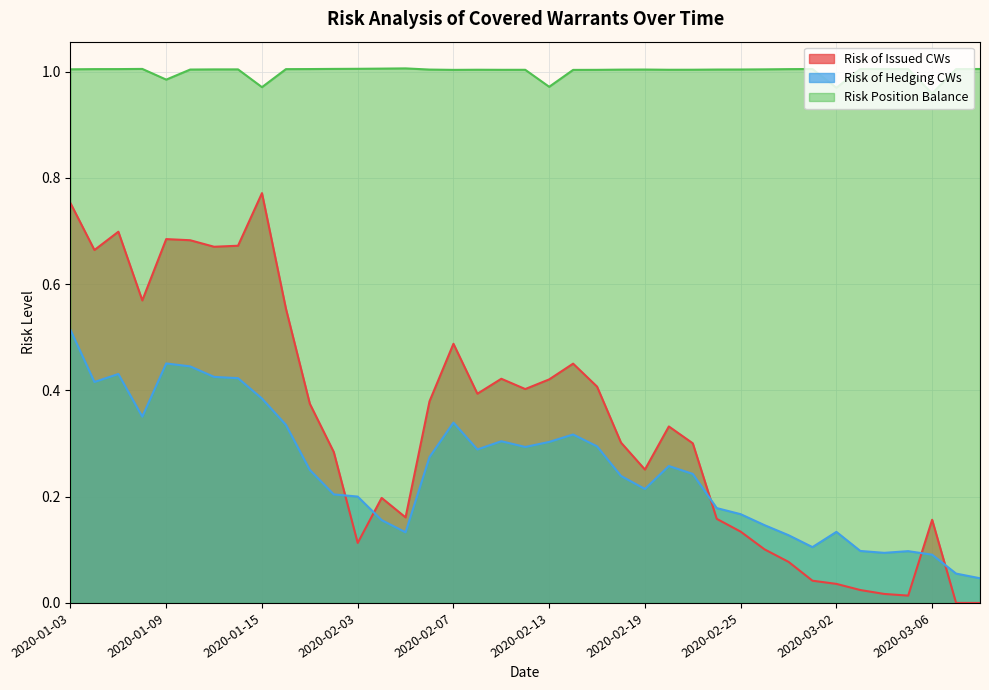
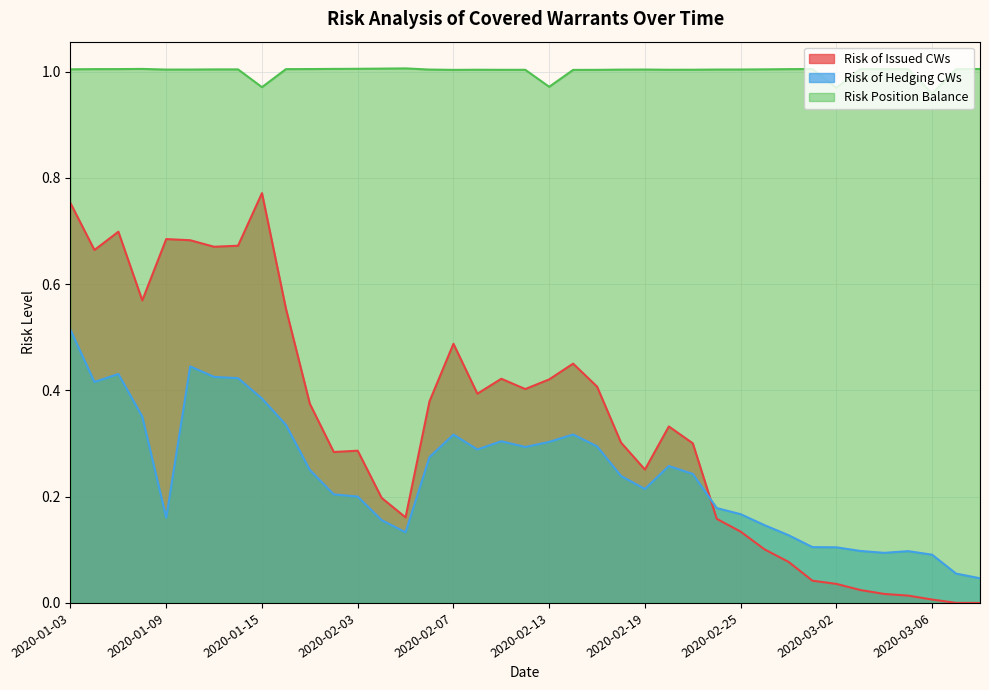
  {
    "Risk of Issued CWs": {
      "2020-01-03": 0.75,
      "2020-01-09": 0.68,
      "2020-01-15": 0.77,
-     "2020-02-03": 0.11,
+     "2020-02-03": 0.29,
      "2020-02-07": 0.49,
      "2020-02-13": 0.42,
      "2020-02-19": 0.25,
      "2020-02-25": 0.13,
      "2020-03-02": 0.04,
-     "2020-03-06": 0.16
+     "2020-03-06": 0.01
    },
    "Risk of Hedging CWs": {
      "2020-01-03": 0.51,
-     "2020-01-09": 0.45,
+     "2020-01-09": 0.16,
      "2020-01-15": 0.38,
      "2020-02-03": 0.20,
-     "2020-02-07": 0.34,
+     "2020-02-07": 0.32,
      "2020-02-13": 0.30,
      "2020-02-19": 0.21,
      "2020-02-25": 0.17,
-     "2020-03-02": 0.13,
+     "2020-03-02": 0.10,
      "2020-03-06": 0.09
    },
    "Risk Position Balance": {
      "2020-01-03": 1.00,
-     "2020-01-09": 0.98,
+     "2020-01-09": 1.00,
      "2020-01-15": 0.97,
      "2020-02-03": 1.01,
      "2020-02-07": 1.00,
      "2020-02-13": 0.97,
      "2020-02-19": 1.00,
      "2020-02-25": 1.00
    }
  }
